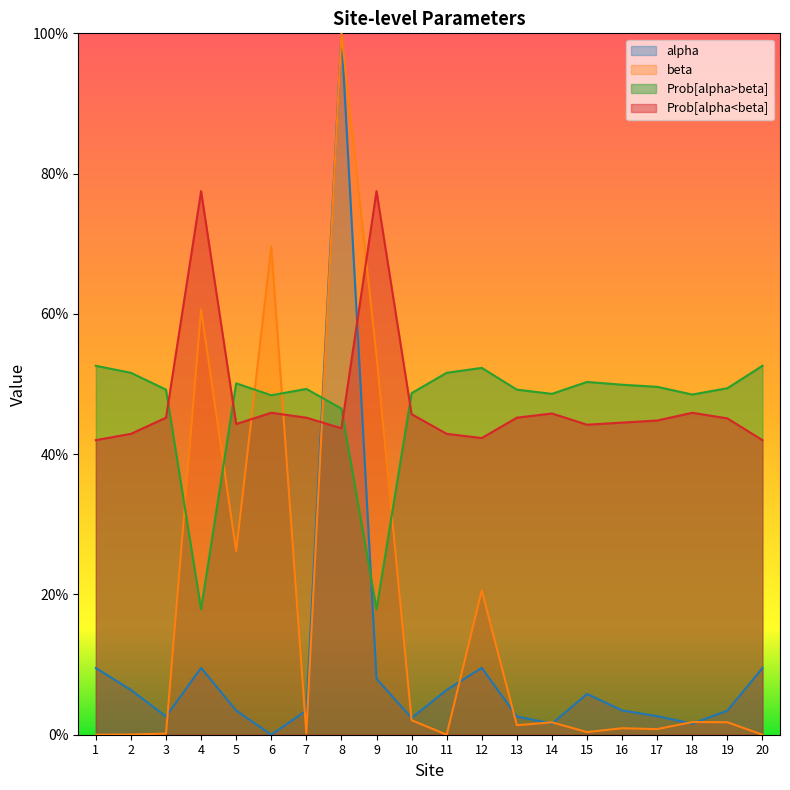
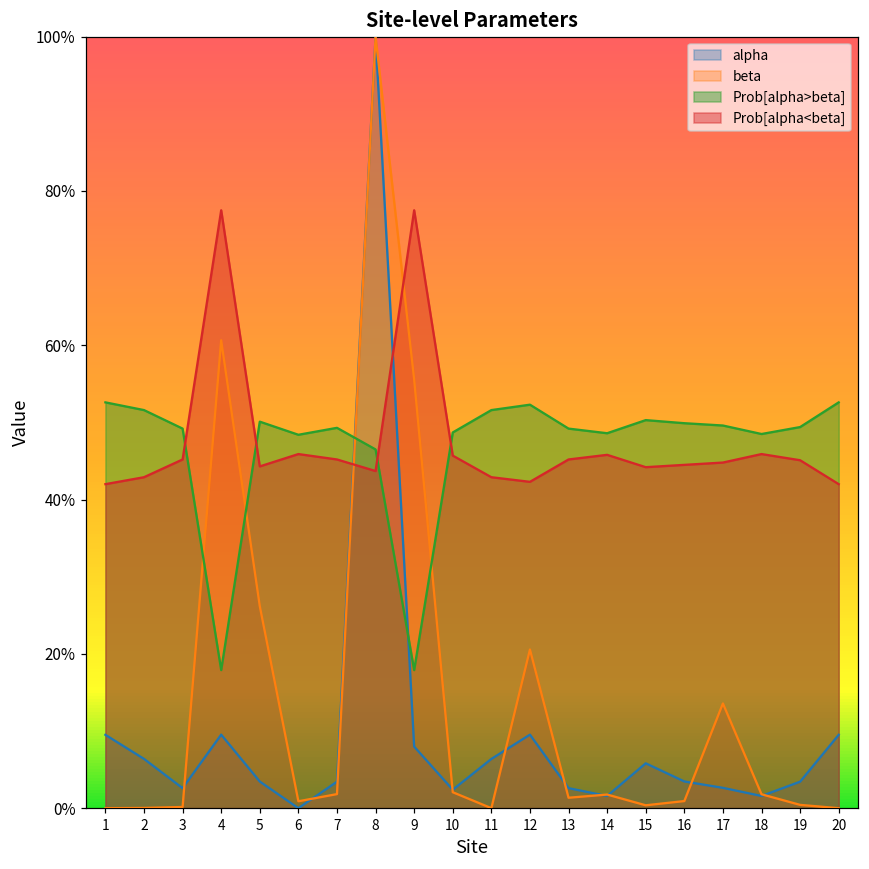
  {
    "alpha": {
      "1": "10%",
      "2": "6%",
      "3": "3%",
      "4": "10%",
      "5": "3%",
      "6": "0%",
      "7": "3%",
      "9": "8%",
      "11": "6%",
      "12": "10%",
      "13": "3%",
      "15": "6%",
      "16": "3%",
      "17": "3%",
      "19": "3%",
      "20": "10%"
    },
    "beta": {
      "1": "0%",
      "2": "0%",
      "3": "0%",
      "4": "61%",
      "5": "26%",
-     "6": "70%",
-     "7": "0%",
-     "9": "54%",
+     "6": "1%",
+     "7": "2%",
+     "9": "56%",
      "11": "0%",
      "12": "21%",
      "13": "1%",
      "15": "0%",
      "16": "1%",
-     "17": "1%",
-     "19": "2%",
+     "17": "14%",
+     "19": "0%",
      "20": "0%"
    },
    "Prob[alpha>beta]": {
      "1": "53%",
      "2": "52%",
      "3": "49%",
      "4": "18%",
      "5": "50%",
      "6": "48%",
      "7": "49%",
      "8": "47%",
      "9": "18%",
      "10": "49%",
      "11": "52%",
      "12": "52%",
      "13": "49%",
      "14": "49%",
      "15": "50%",
      "16": "50%",
      "17": "50%",
      "18": "49%",
      "19": "49%",
      "20": "53%"
    },
    "Prob[alpha<beta]": {
      "1": "42%",
      "2": "43%",
      "3": "45%",
      "4": "78%",
      "5": "44%",
      "6": "46%",
      "7": "45%",
      "8": "44%",
      "9": "78%",
      "10": "46%",
      "11": "43%",
      "12": "42%",
      "13": "45%",
      "14": "46%",
      "15": "44%",
      "16": "45%",
      "17": "45%",
      "18": "46%",
      "19": "45%",
      "20": "42%"
    }
  }
